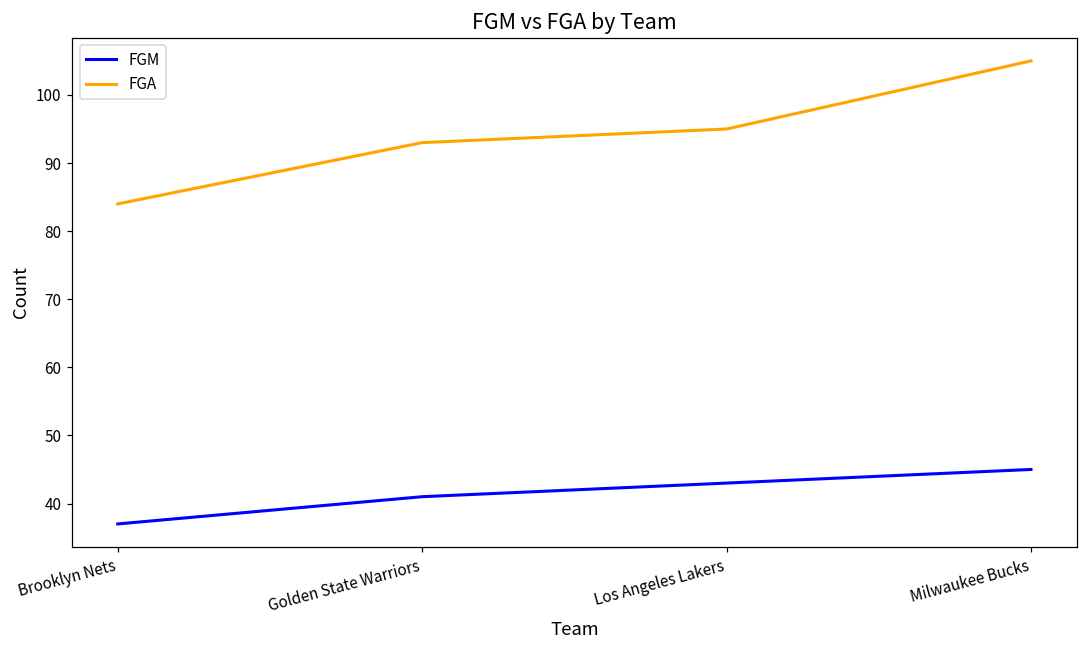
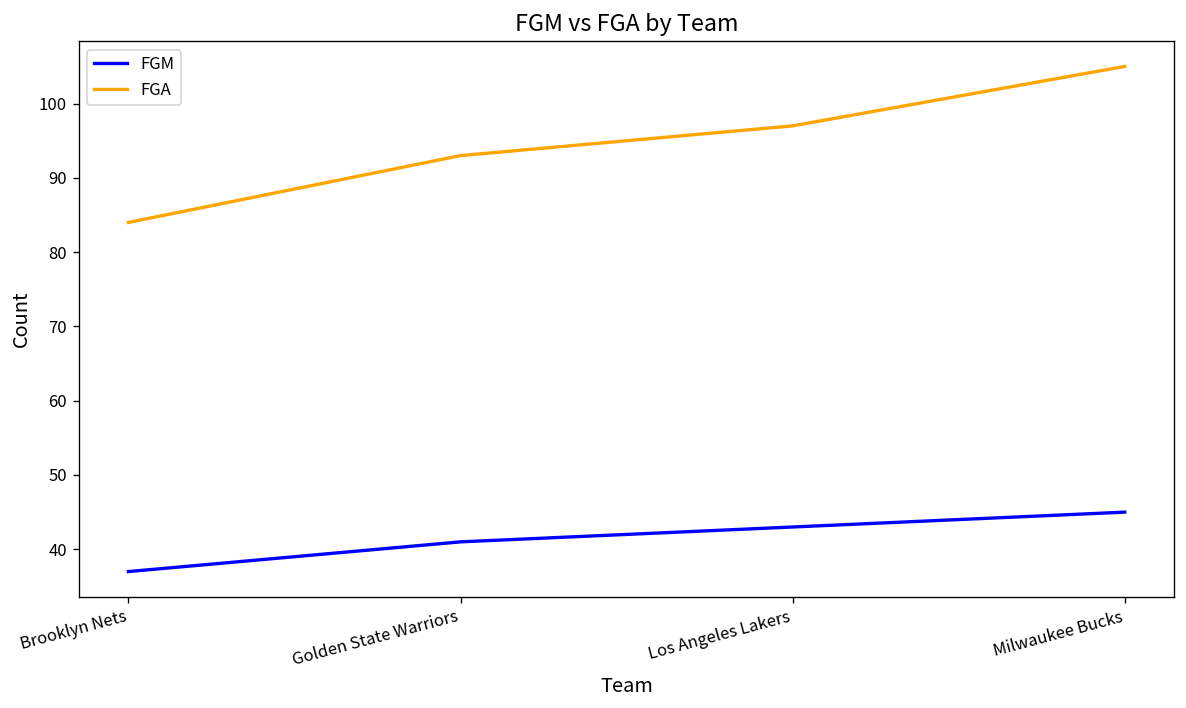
  {
    "FGM": {
      "Brooklyn Nets": 37,
      "Golden State Warriors": 41,
      "Los Angeles Lakers": 43,
      "Milwaukee Bucks": 45
    },
    "FGA": {
      "Brooklyn Nets": 84,
      "Golden State Warriors": 93,
-     "Los Angeles Lakers": 95,
+     "Los Angeles Lakers": 97,
      "Milwaukee Bucks": 105
    }
  }
